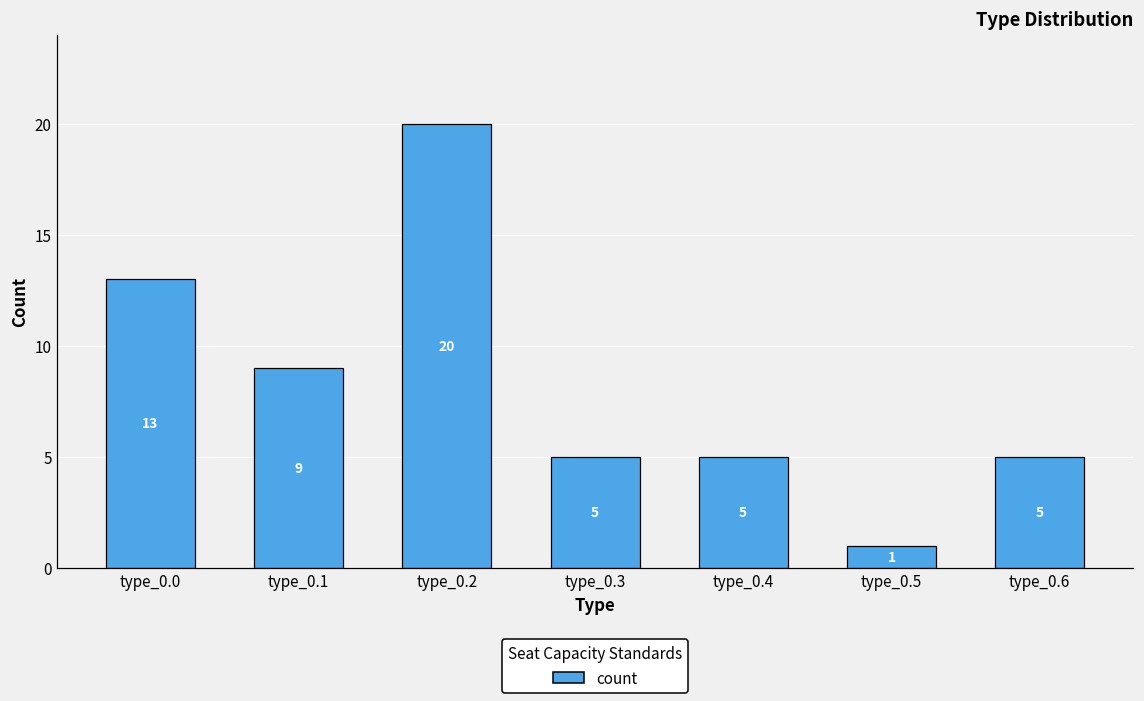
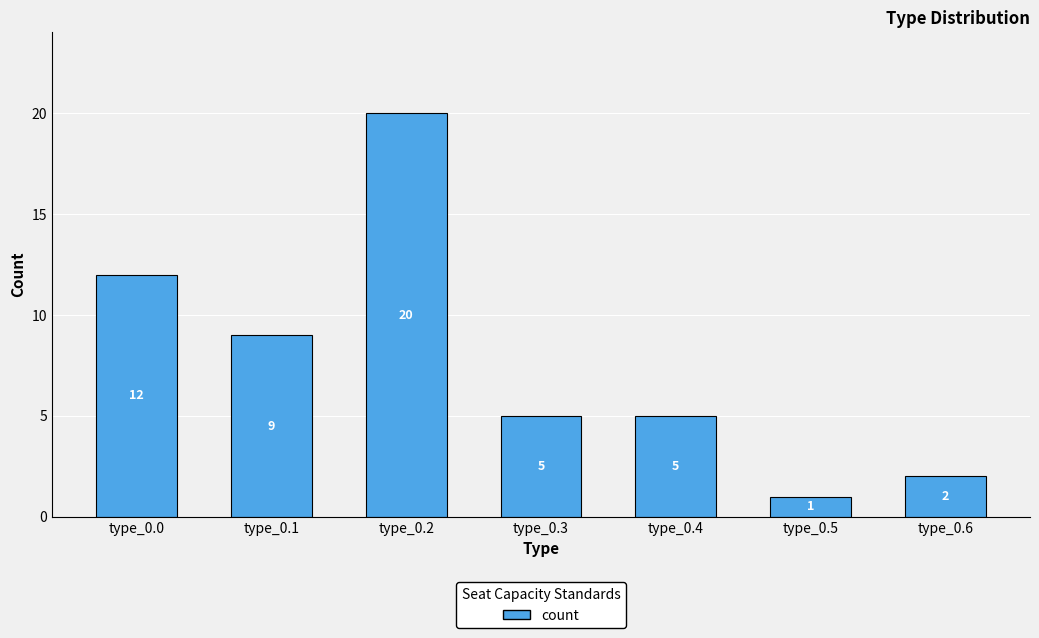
  {
-   "type_0.0": 13,
+   "type_0.0": 12,
    "type_0.1": 9,
    "type_0.2": 20,
    "type_0.3": 5,
    "type_0.4": 5,
    "type_0.5": 1,
-   "type_0.6": 5
+   "type_0.6": 2
  }
